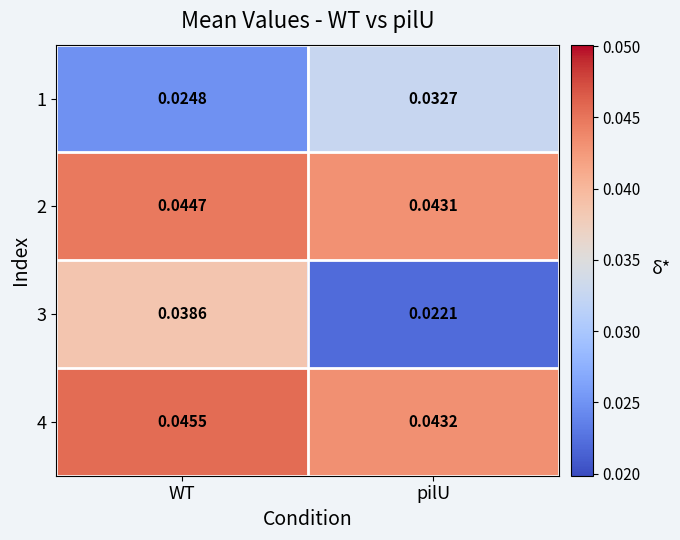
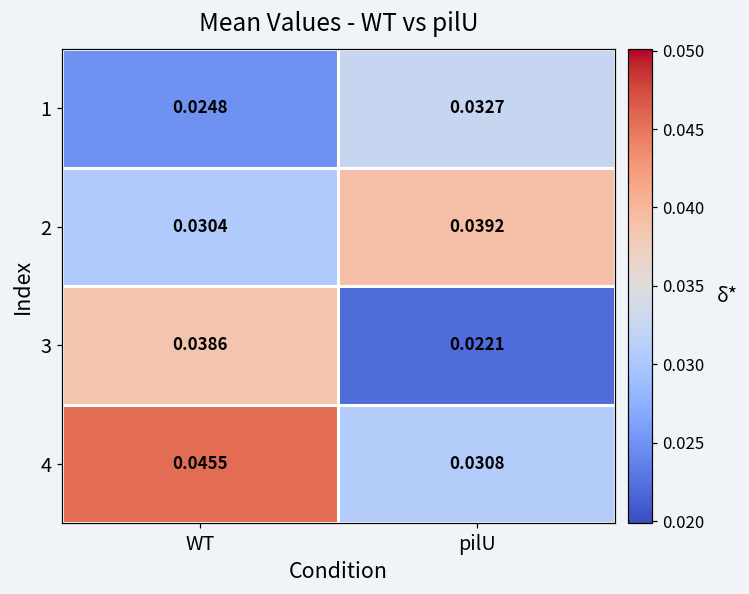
  {
    "1": {
      "WT": 0.0248,
      "pilU": 0.0327
    },
    "2": {
-     "WT": 0.0447,
-     "pilU": 0.0431
+     "WT": 0.0304,
+     "pilU": 0.0392
    },
    "3": {
      "WT": 0.0386,
      "pilU": 0.0221
    },
    "4": {
      "WT": 0.0455,
-     "pilU": 0.0432
+     "pilU": 0.0308
    }
  }
